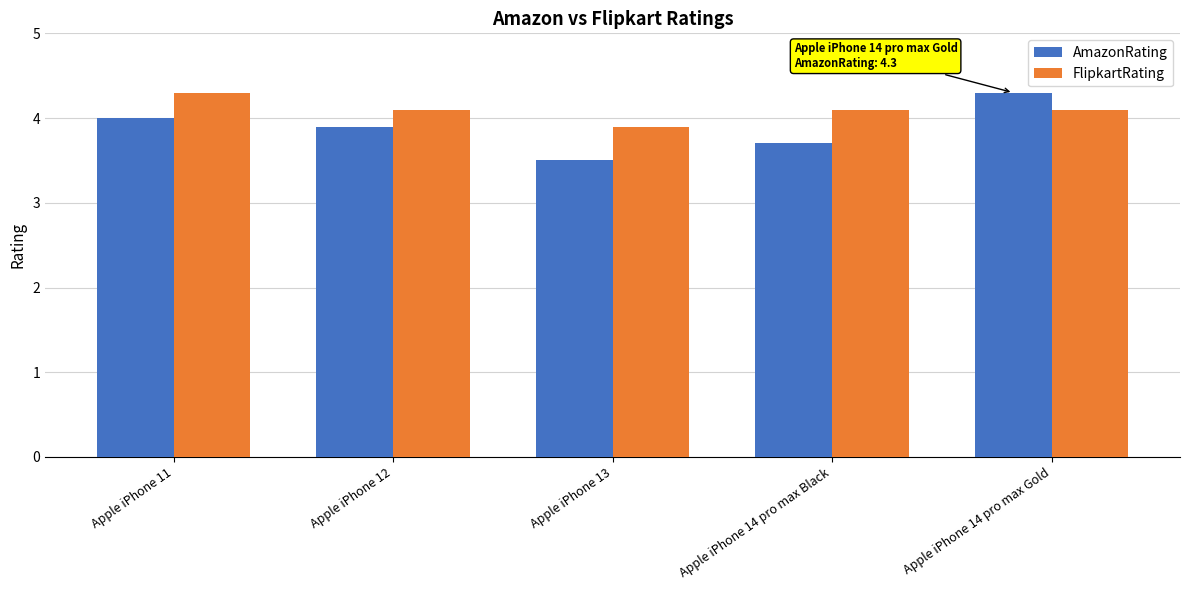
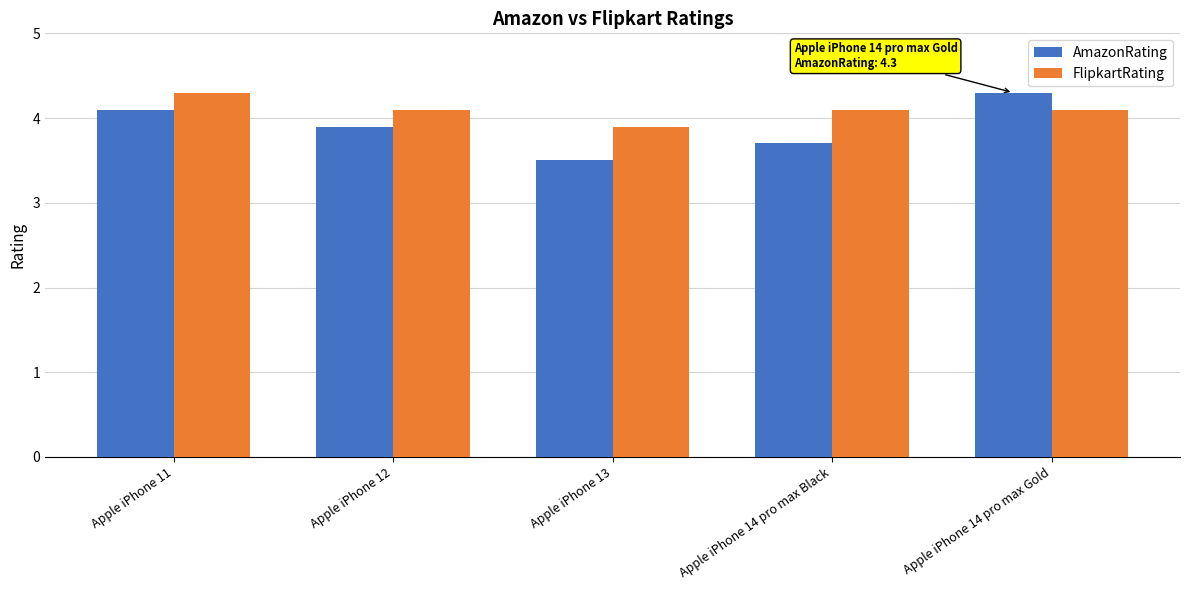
  {
    "AmazonRating": {
-     "Apple iPhone 11": 4.0,
+     "Apple iPhone 11": 4.1,
      "Apple iPhone 12": 3.9,
      "Apple iPhone 13": 3.5,
      "Apple iPhone 14 pro max Black": 3.7
    },
    "FlipkartRating": {
      "Apple iPhone 11": 4.3,
      "Apple iPhone 12": 4.1,
      "Apple iPhone 13": 3.9,
      "Apple iPhone 14 pro max Black": 4.1,
      "Apple iPhone 14 pro max Gold": 4.1
    }
  }
